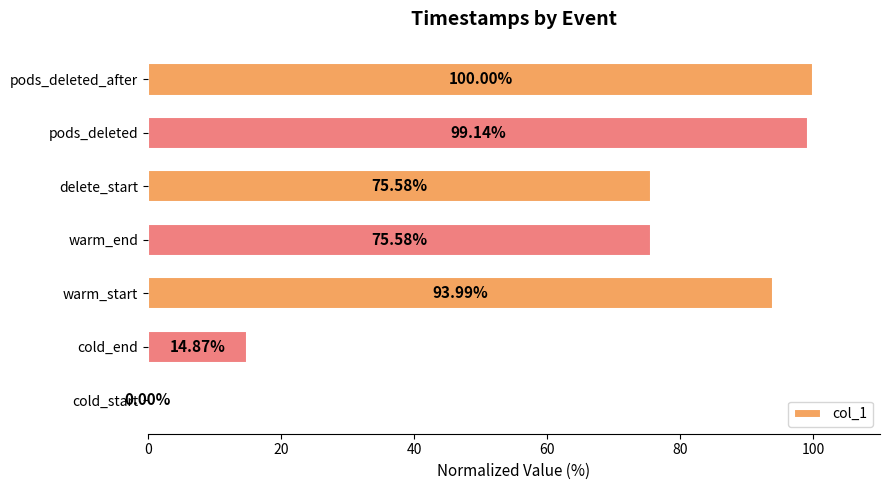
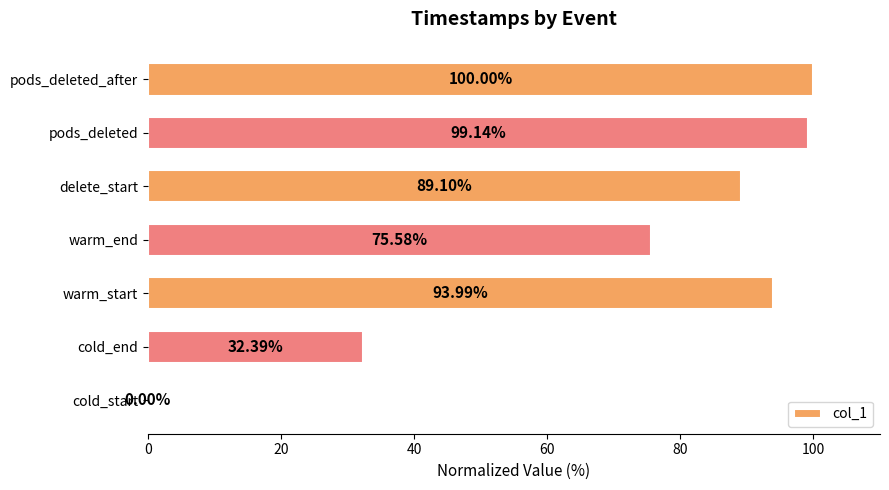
  {
    "pods_deleted_after": "100.00%",
    "pods_deleted": "99.14%",
-   "delete_start": "75.58%",
+   "delete_start": "89.10%",
    "warm_end": "75.58%",
    "warm_start": "93.99%",
-   "cold_end": "14.87%",
+   "cold_end": "32.39%",
    "cold_start": "0.00%"
  }
